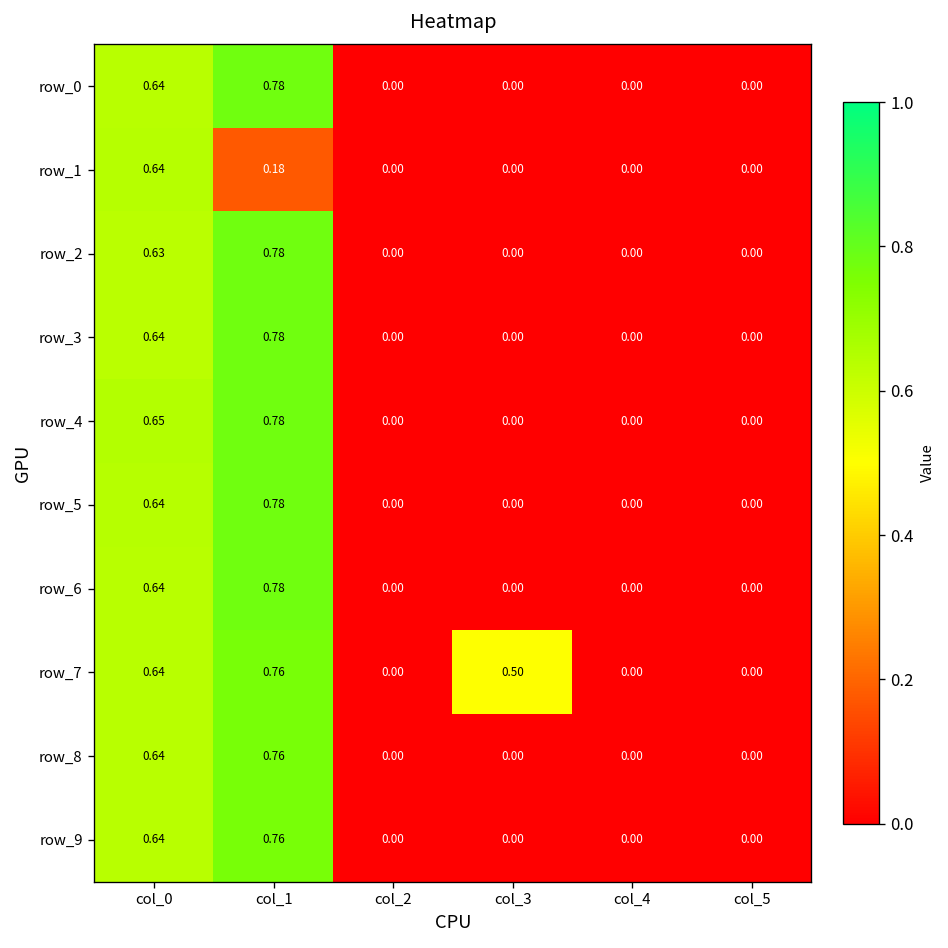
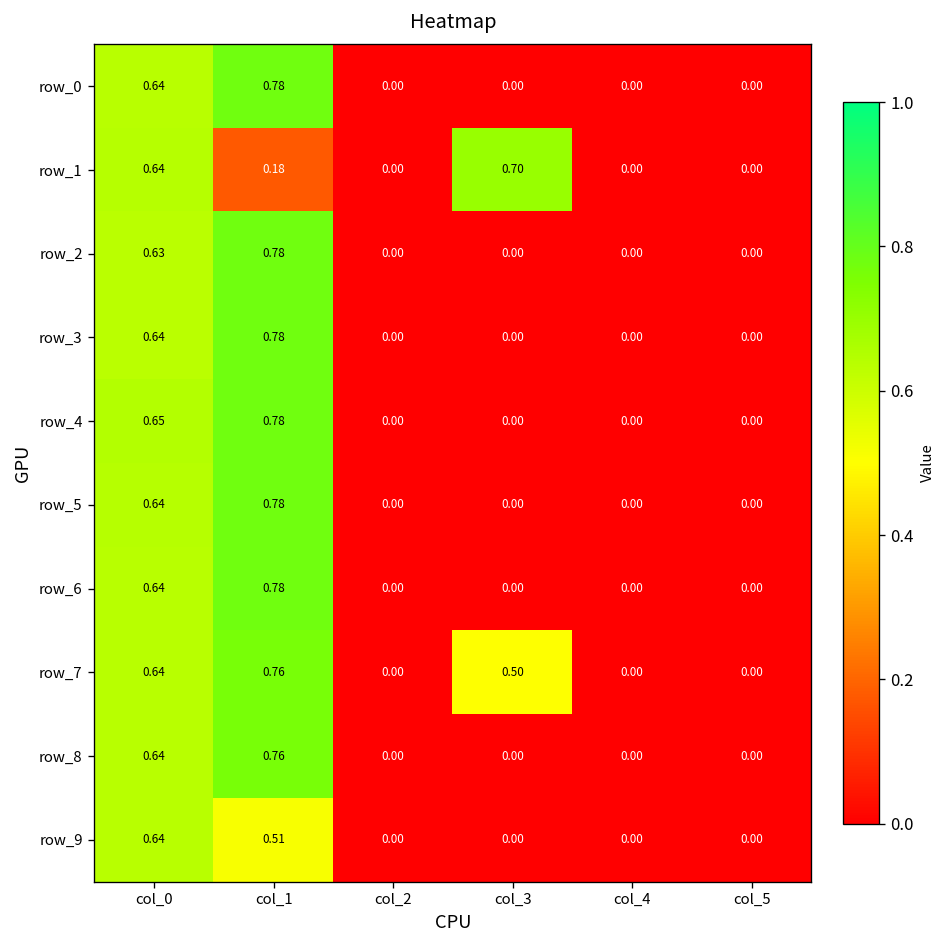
  {
    "row_0": {
      "col_0": 0.64,
      "col_1": 0.78,
      "col_2": 0.00,
      "col_3": 0.00,
      "col_4": 0.00,
      "col_5": 0.00
    },
    "row_1": {
      "col_0": 0.64,
      "col_1": 0.18,
      "col_2": 0.00,
-     "col_3": 0.00,
+     "col_3": 0.70,
      "col_4": 0.00,
      "col_5": 0.00
    },
    "row_2": {
      "col_0": 0.63,
      "col_1": 0.78,
      "col_2": 0.00,
      "col_3": 0.00,
      "col_4": 0.00,
      "col_5": 0.00
    },
    "row_3": {
      "col_0": 0.64,
      "col_1": 0.78,
      "col_2": 0.00,
      "col_3": 0.00,
      "col_4": 0.00,
      "col_5": 0.00
    },
    "row_4": {
      "col_0": 0.65,
      "col_1": 0.78,
      "col_2": 0.00,
      "col_3": 0.00,
      "col_4": 0.00,
      "col_5": 0.00
    },
    "row_5": {
      "col_0": 0.64,
      "col_1": 0.78,
      "col_2": 0.00,
      "col_3": 0.00,
      "col_4": 0.00,
      "col_5": 0.00
    },
    "row_6": {
      "col_0": 0.64,
      "col_1": 0.78,
      "col_2": 0.00,
      "col_3": 0.00,
      "col_4": 0.00,
      "col_5": 0.00
    },
    "row_7": {
      "col_0": 0.64,
      "col_1": 0.76,
      "col_2": 0.00,
      "col_3": 0.50,
      "col_4": 0.00,
      "col_5": 0.00
    },
    "row_8": {
      "col_0": 0.64,
      "col_1": 0.76,
      "col_2": 0.00,
      "col_3": 0.00,
      "col_4": 0.00,
      "col_5": 0.00
    },
    "row_9": {
      "col_0": 0.64,
-     "col_1": 0.76,
+     "col_1": 0.51,
      "col_2": 0.00,
      "col_3": 0.00,
      "col_4": 0.00,
      "col_5": 0.00
    }
  }
